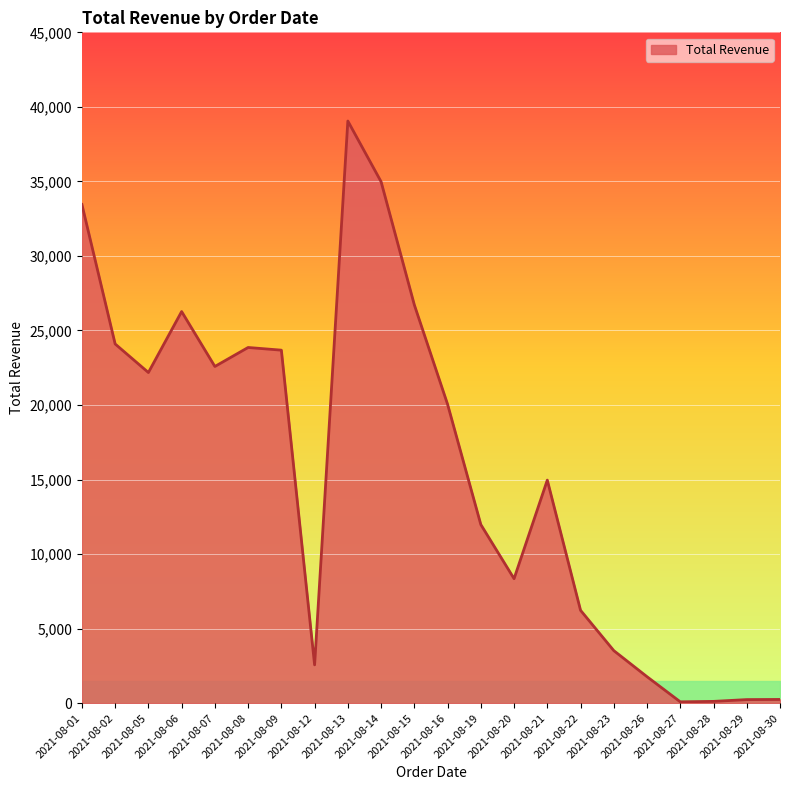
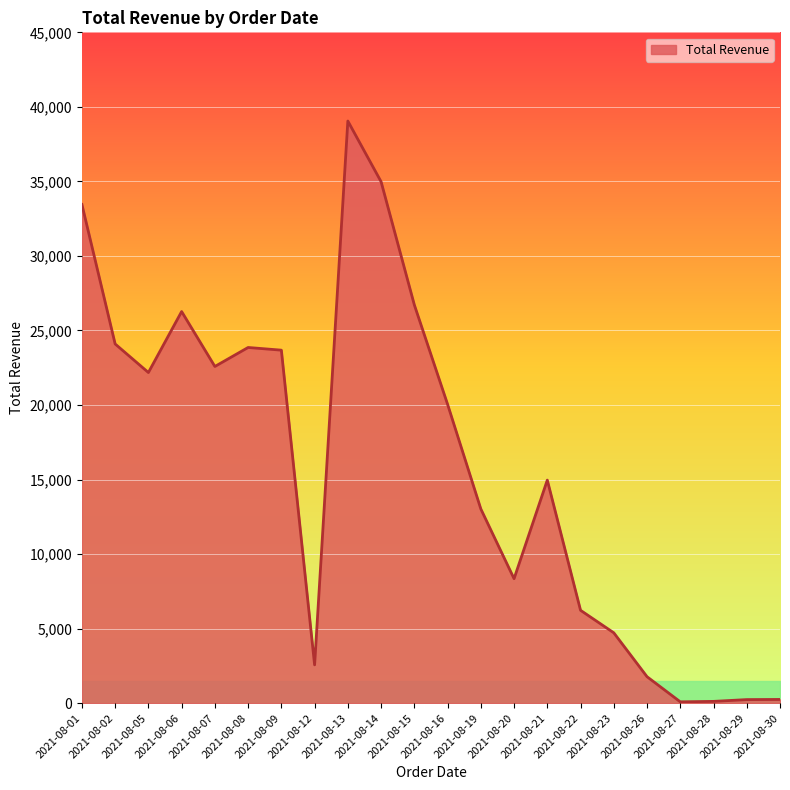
  {
    "Total Revenue": {
      "2021-08-01": "33,500",
      "2021-08-02": "24,100",
      "2021-08-05": "22,200",
      "2021-08-06": "26,300",
      "2021-08-07": "22,600",
      "2021-08-08": "23,900",
      "2021-08-09": "23,700",
      "2021-08-12": "2,600",
      "2021-08-13": "39,100",
      "2021-08-14": "35,000",
      "2021-08-15": "26,700",
      "2021-08-16": "20,100",
-     "2021-08-19": "12,000",
+     "2021-08-19": "13,000",
      "2021-08-20": "8,400",
      "2021-08-21": "15,000",
      "2021-08-22": "6,200",
-     "2021-08-23": "3,500",
+     "2021-08-23": "4,700",
      "2021-08-26": "1,800",
      "2021-08-27": "100",
      "2021-08-28": "100",
      "2021-08-29": "200",
      "2021-08-30": "300"
    }
  }
